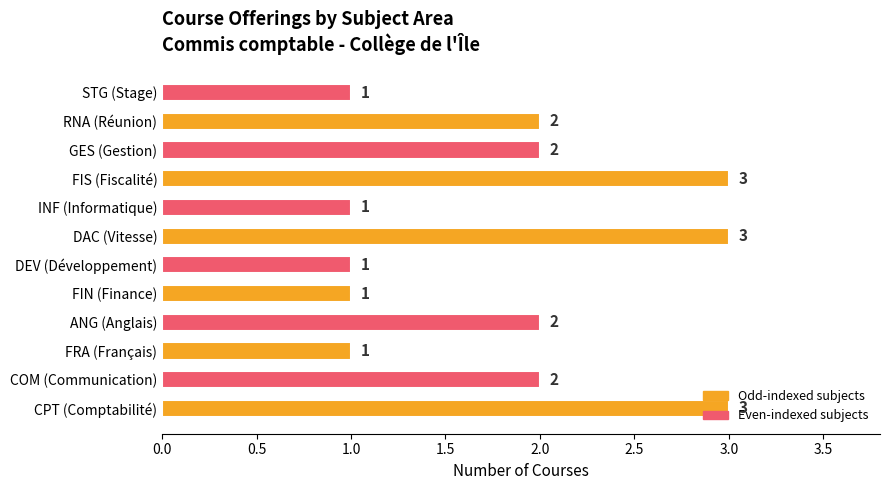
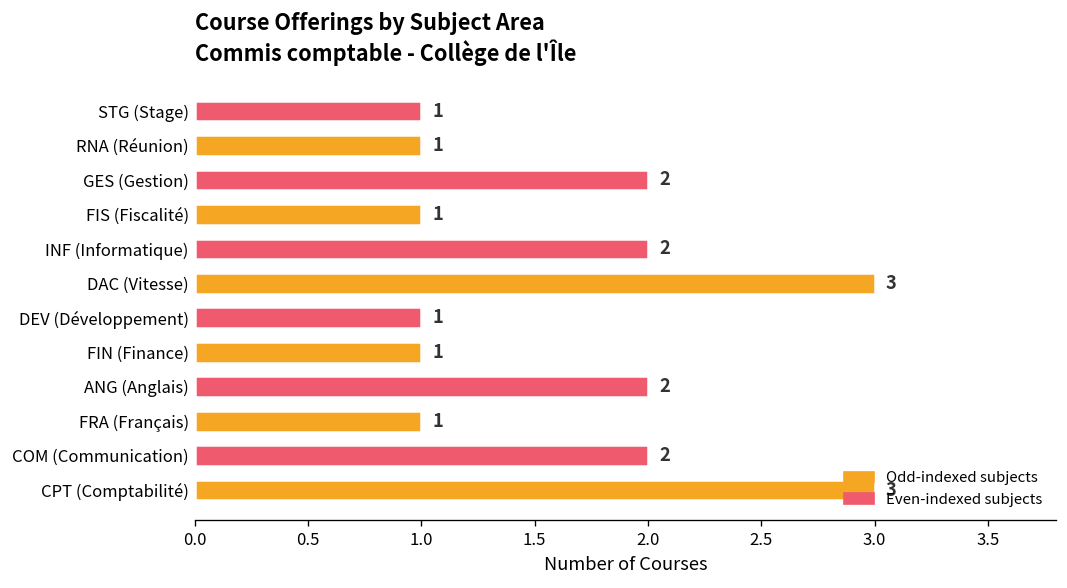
  {
    "STG (Stage)": 1,
-   "RNA (Réunion)": 2,
+   "RNA (Réunion)": 1,
    "GES (Gestion)": 2,
-   "FIS (Fiscalité)": 3,
-   "INF (Informatique)": 1,
+   "FIS (Fiscalité)": 1,
+   "INF (Informatique)": 2,
    "DAC (Vitesse)": 3,
    "DEV (Développement)": 1,
    "FIN (Finance)": 1,
    "ANG (Anglais)": 2,
    "FRA (Français)": 1,
    "COM (Communication)": 2,
    "CPT (Comptabilité)": 3
  }
